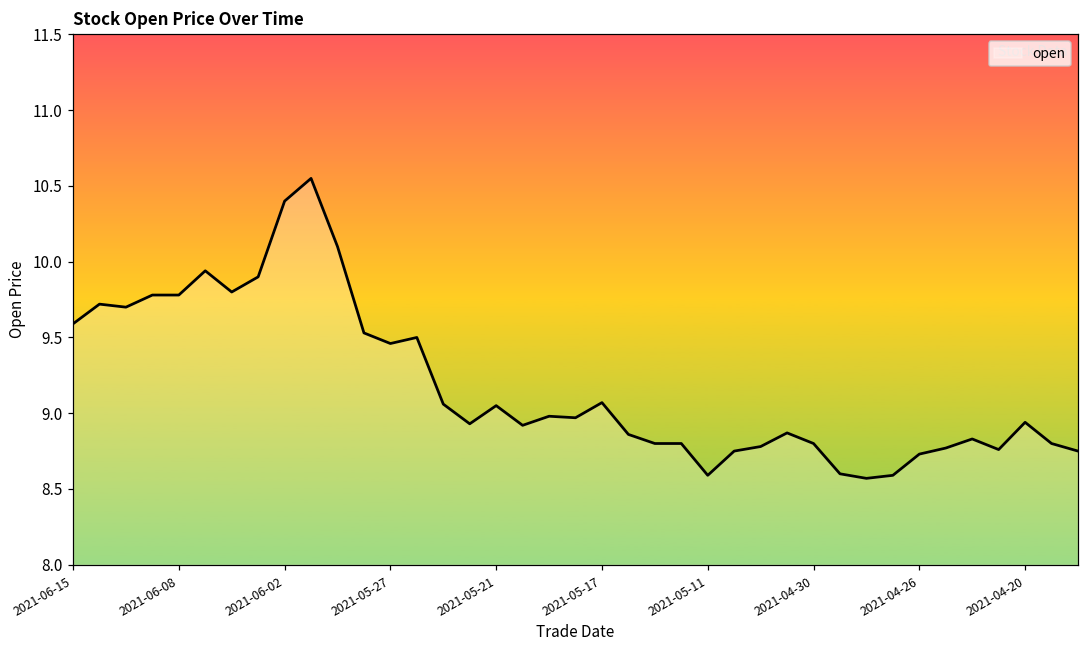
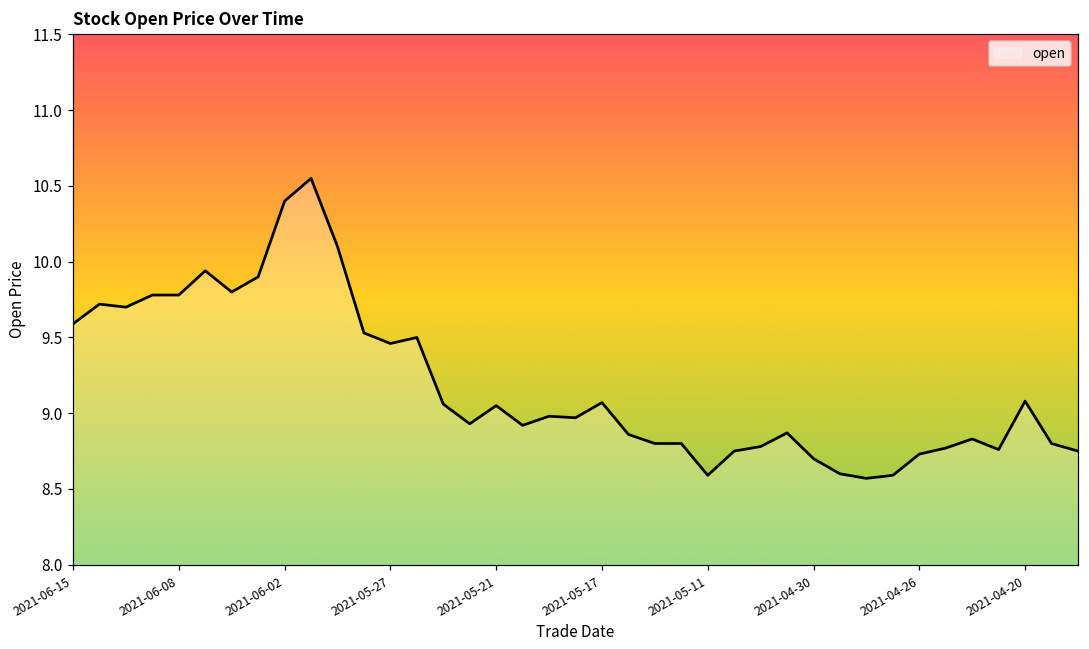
  {
    "2021-06-15": 9.59,
    "2021-06-08": 9.78,
    "2021-06-02": 10.40,
    "2021-05-27": 9.46,
    "2021-05-21": 9.05,
    "2021-05-17": 9.07,
    "2021-05-11": 8.59,
-   "2021-04-30": 8.8,
+   "2021-04-30": 8.7,
    "2021-04-26": 8.73,
-   "2021-04-20": 8.94
+   "2021-04-20": 9.08
  }
